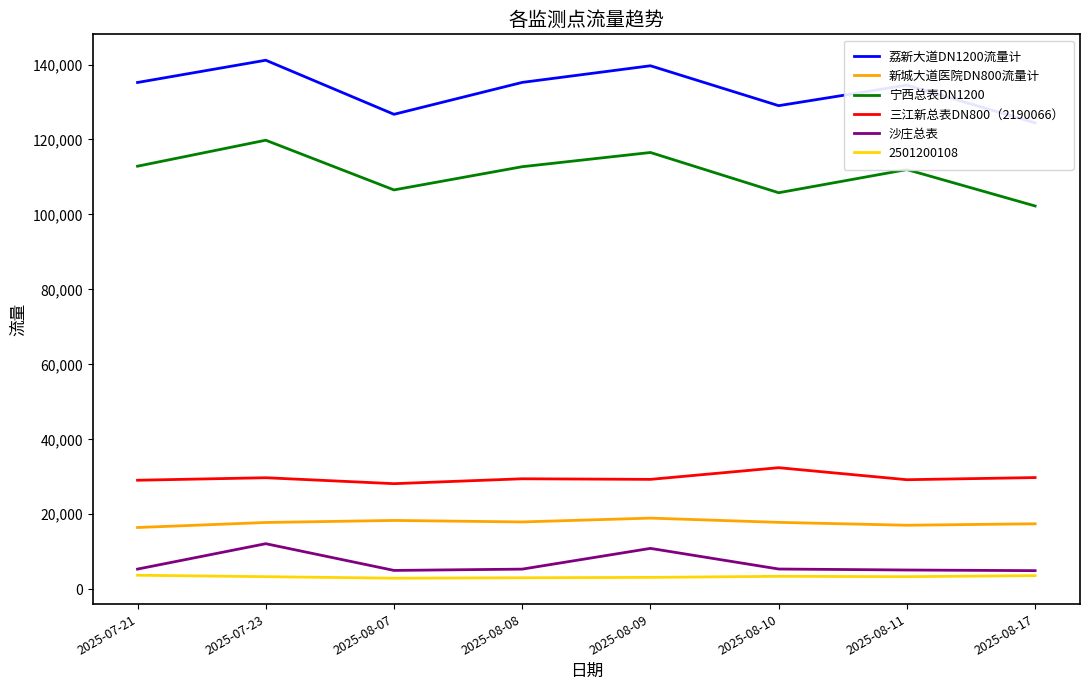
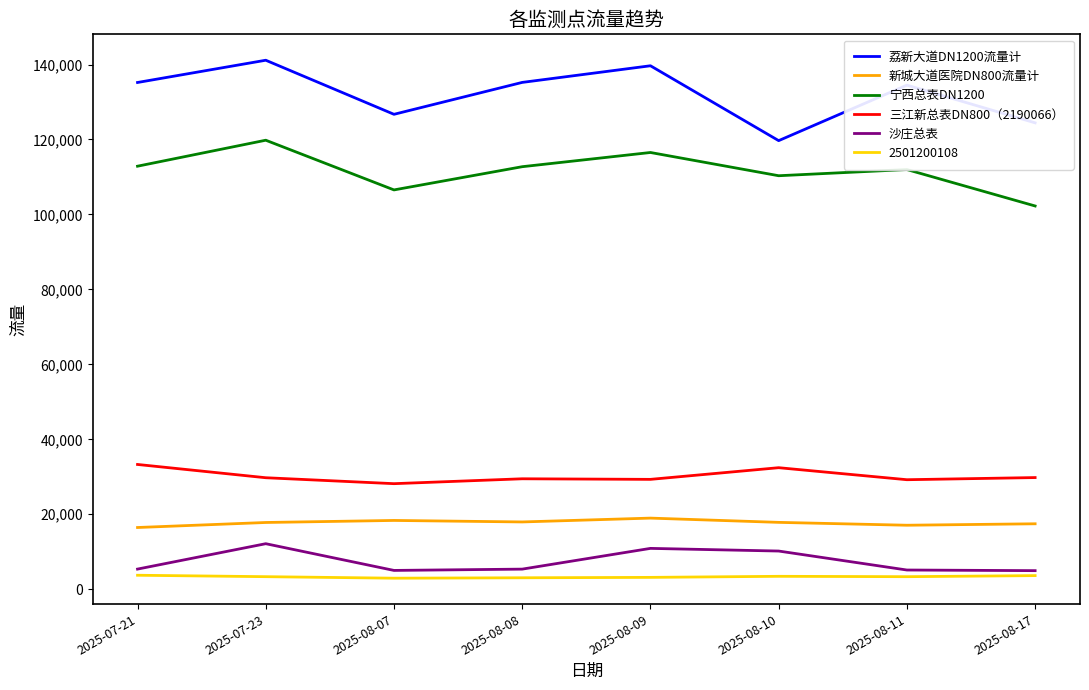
  {
    "荔新大道DN1200流量计": {
      "2025-07-21": "135,000",
      "2025-07-23": "141,000",
      "2025-08-07": "127,000",
      "2025-08-08": "135,000",
      "2025-08-09": "140,000",
-     "2025-08-10": "129,000"
+     "2025-08-10": "120,000"
    },
    "宁西总表DN1200": {
      "2025-07-21": "113,000",
      "2025-07-23": "120,000",
      "2025-08-07": "107,000",
      "2025-08-08": "113,000",
      "2025-08-09": "117,000",
-     "2025-08-10": "106,000",
+     "2025-08-10": "110,000",
      "2025-08-17": "102,000"
    },
    "三江新总表DN800（2190066）": {
-     "2025-07-21": "29,000",
+     "2025-07-21": "33,000",
      "2025-07-23": "30,000",
      "2025-08-07": "28,000",
      "2025-08-08": "29,000",
      "2025-08-09": "29,000",
      "2025-08-10": "32,000",
      "2025-08-11": "29,000",
      "2025-08-17": "30,000"
    },
    "沙庄总表": {
      "2025-07-21": "5,000",
      "2025-07-23": "12,000",
      "2025-08-07": "5,000",
      "2025-08-08": "5,000",
      "2025-08-09": "11,000",
-     "2025-08-10": "5,000",
+     "2025-08-10": "10,000",
      "2025-08-11": "5,000",
      "2025-08-17": "5,000"
    }
  }
